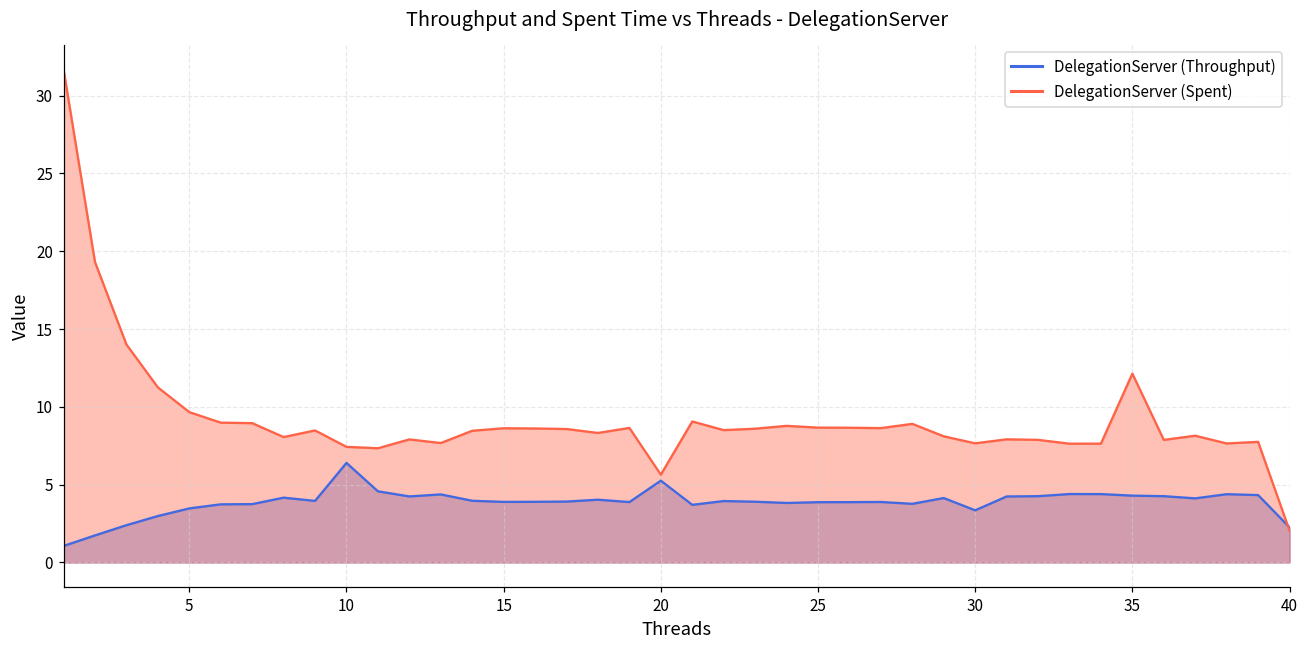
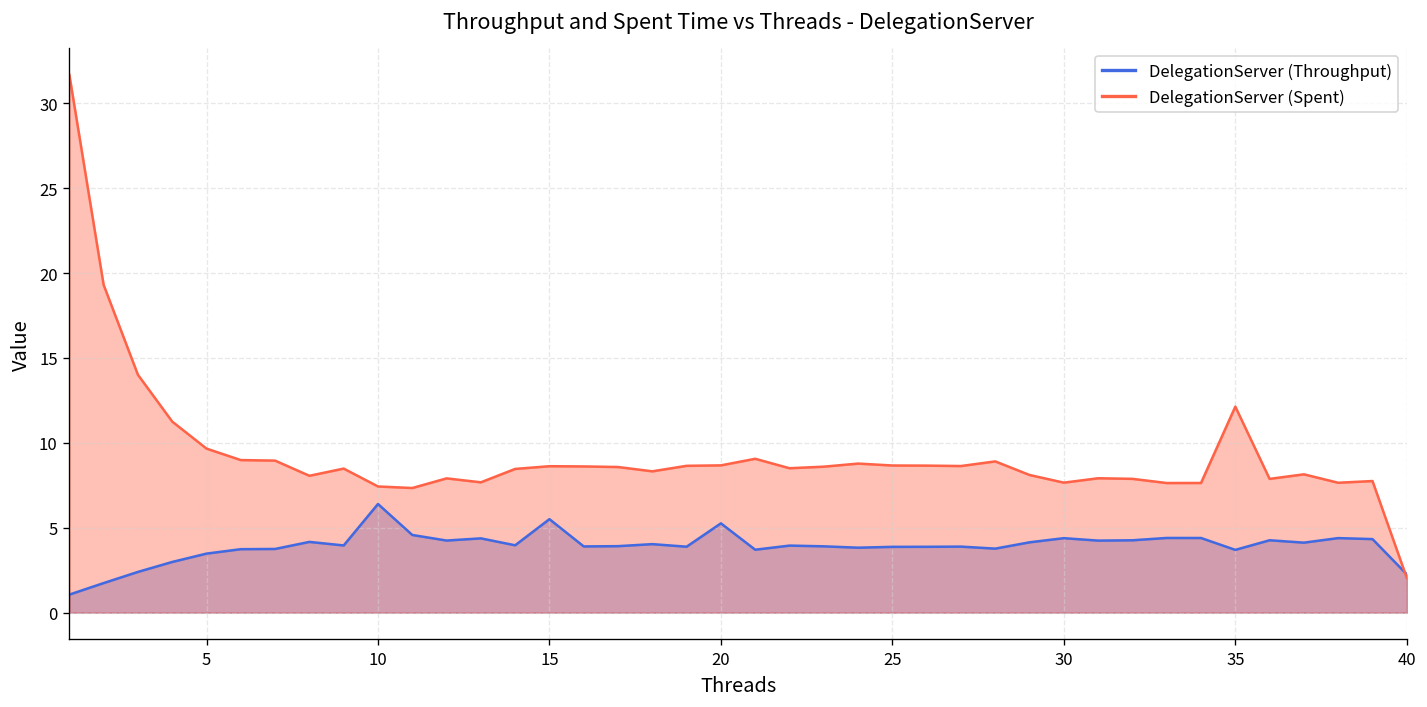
  {
    "DelegationServer (Throughput)": {
      "5": 3.5,
      "10": 6.4,
-     "15": 3.9,
+     "15": 5.5,
      "20": 5.3,
      "25": 3.9,
-     "30": 3.4,
-     "35": 4.3,
+     "30": 4.4,
+     "35": 3.7,
      "40": 2.3
    },
    "DelegationServer (Spent)": {
      "5": 9.7,
      "10": 7.4,
      "15": 8.6,
-     "20": 5.6,
+     "20": 8.7,
      "25": 8.7,
      "30": 7.7,
      "35": 12.1,
      "40": 2.0
    }
  }
